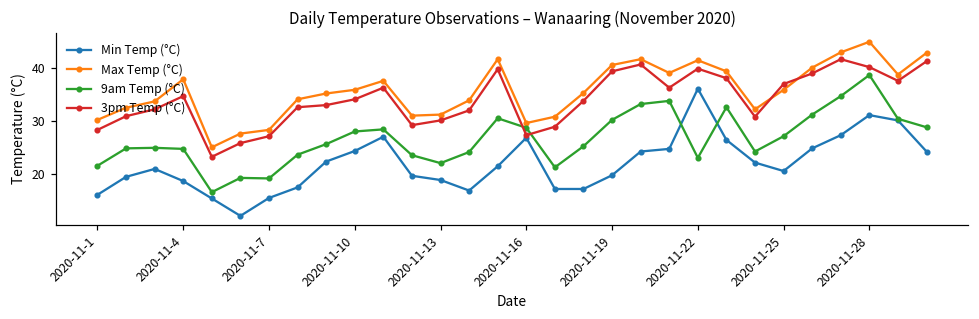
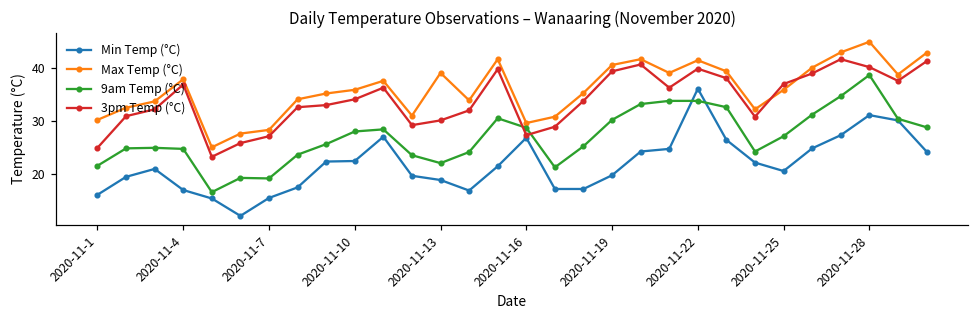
  {
    "Min Temp (°C)": {
      "2020-11-1": 16,
-     "2020-11-4": 19,
+     "2020-11-4": 17,
      "2020-11-7": 15,
-     "2020-11-10": 24,
+     "2020-11-10": 22,
      "2020-11-13": 19,
      "2020-11-19": 20,
      "2020-11-22": 36,
      "2020-11-25": 21,
      "2020-11-28": 31
    },
    "Max Temp (°C)": {
      "2020-11-1": 30,
      "2020-11-4": 38,
      "2020-11-7": 28,
      "2020-11-10": 36,
-     "2020-11-13": 31,
+     "2020-11-13": 39,
      "2020-11-16": 30,
      "2020-11-19": 41,
      "2020-11-22": 42,
      "2020-11-25": 36,
      "2020-11-28": 45
    },
    "9am Temp (°C)": {
      "2020-11-1": 22,
      "2020-11-4": 25,
      "2020-11-7": 19,
      "2020-11-10": 28,
      "2020-11-13": 22,
      "2020-11-16": 29,
      "2020-11-19": 30,
-     "2020-11-22": 23,
+     "2020-11-22": 34,
      "2020-11-25": 27,
      "2020-11-28": 39
    },
    "3pm Temp (°C)": {
-     "2020-11-1": 28,
-     "2020-11-4": 35,
+     "2020-11-1": 25,
+     "2020-11-4": 37,
      "2020-11-7": 27,
      "2020-11-10": 34,
      "2020-11-13": 30,
      "2020-11-19": 39,
      "2020-11-22": 40,
      "2020-11-25": 37,
      "2020-11-28": 40
    }
  }
